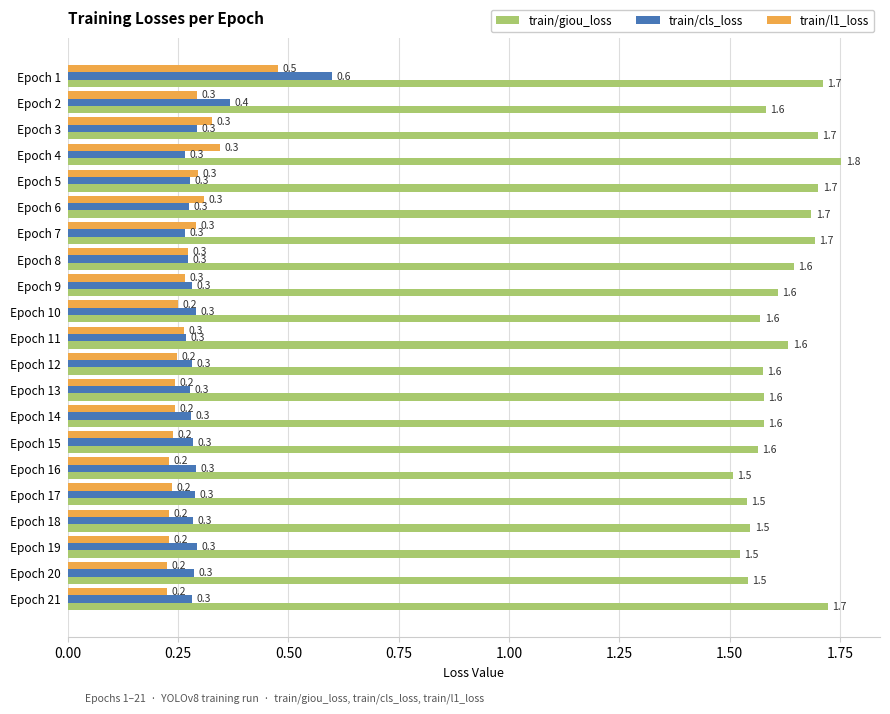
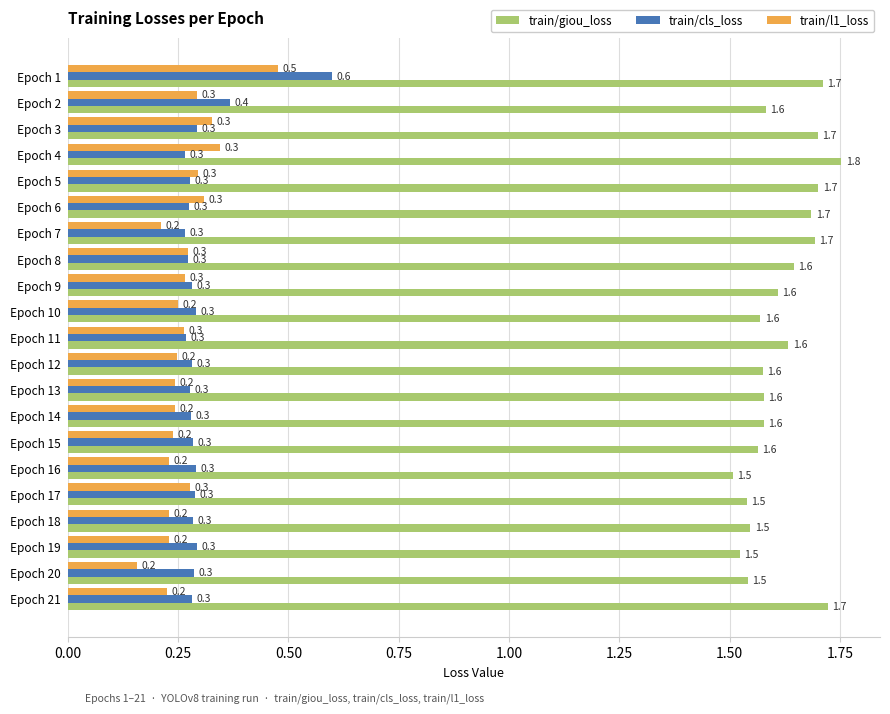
  {
    "train/giou_loss": {
      "Epoch 1": 1.7,
      "Epoch 2": 1.6,
      "Epoch 3": 1.7,
      "Epoch 4": 1.8,
      "Epoch 5": 1.7,
      "Epoch 6": 1.7,
      "Epoch 7": 1.7,
      "Epoch 8": 1.6,
      "Epoch 9": 1.6,
      "Epoch 10": 1.6,
      "Epoch 11": 1.6,
      "Epoch 12": 1.6,
      "Epoch 13": 1.6,
      "Epoch 14": 1.6,
      "Epoch 15": 1.6,
      "Epoch 16": 1.5,
      "Epoch 17": 1.5,
      "Epoch 18": 1.5,
      "Epoch 19": 1.5,
      "Epoch 20": 1.5,
      "Epoch 21": 1.7
    },
    "train/cls_loss": {
      "Epoch 1": 0.6,
      "Epoch 2": 0.4,
      "Epoch 4": 0.3,
      "Epoch 9": 0.3,
      "Epoch 10": 0.3,
      "Epoch 12": 0.3,
      "Epoch 13": 0.3,
      "Epoch 14": 0.3,
      "Epoch 15": 0.3,
      "Epoch 16": 0.3,
      "Epoch 17": 0.3,
      "Epoch 18": 0.3,
      "Epoch 19": 0.3,
      "Epoch 20": 0.3,
      "Epoch 21": 0.3
    },
    "train/l1_loss": {
      "Epoch 1": 0.5,
      "Epoch 2": 0.3,
      "Epoch 3": 0.3,
      "Epoch 4": 0.3,
      "Epoch 5": 0.3,
      "Epoch 6": 0.3,
-     "Epoch 7": 0.3,
+     "Epoch 7": 0.2,
      "Epoch 10": 0.2,
      "Epoch 12": 0.2,
      "Epoch 13": 0.2,
      "Epoch 14": 0.2,
      "Epoch 15": 0.2,
      "Epoch 16": 0.2,
-     "Epoch 17": 0.2,
+     "Epoch 17": 0.3,
      "Epoch 18": 0.2,
      "Epoch 19": 0.2,
-     "Epoch 20": 0.23,
+     "Epoch 20": 0.16,
      "Epoch 21": 0.2
    }
  }
